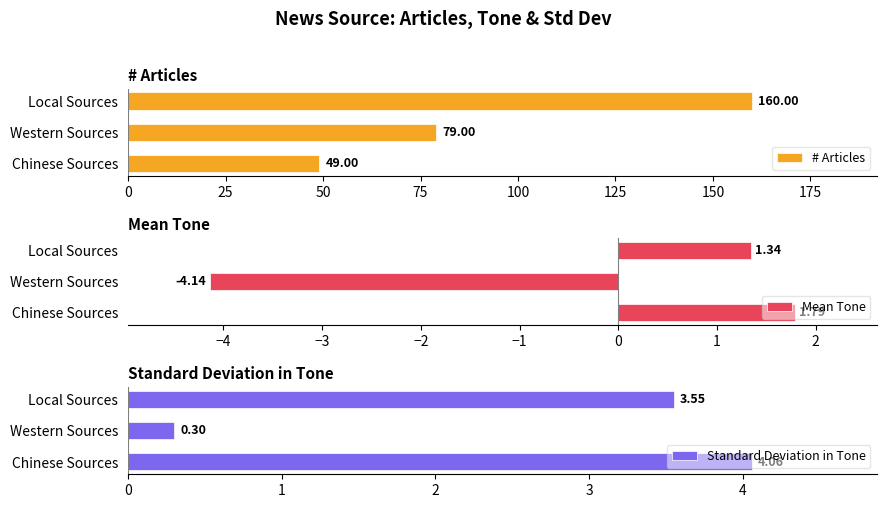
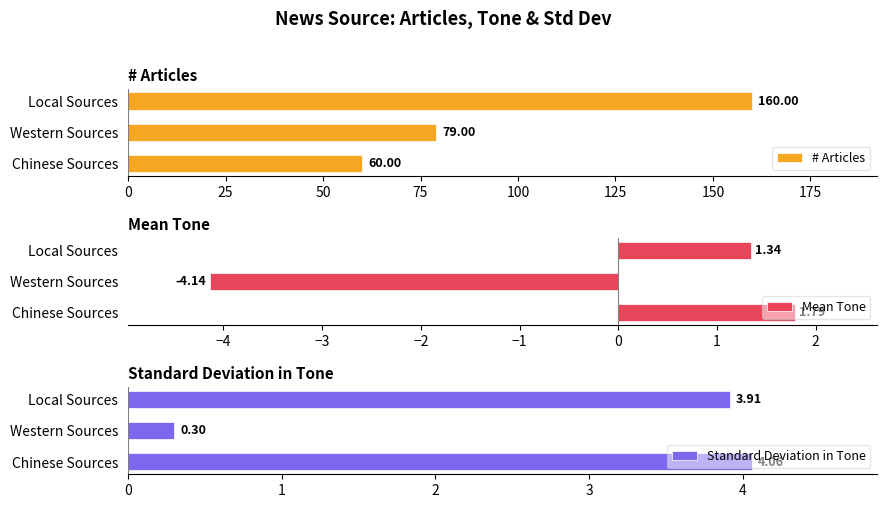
  {
    "# Articles": {
      "Local Sources": 160.00,
      "Western Sources": 79.00,
-     "Chinese Sources": 49.00
+     "Chinese Sources": 60.00
    },
    "Mean Tone": {
      "Local Sources": 1.34,
      "Western Sources": -4.14
    },
    "Standard Deviation in Tone": {
-     "Local Sources": 3.55,
+     "Local Sources": 3.91,
      "Western Sources": 0.30
    }
  }
